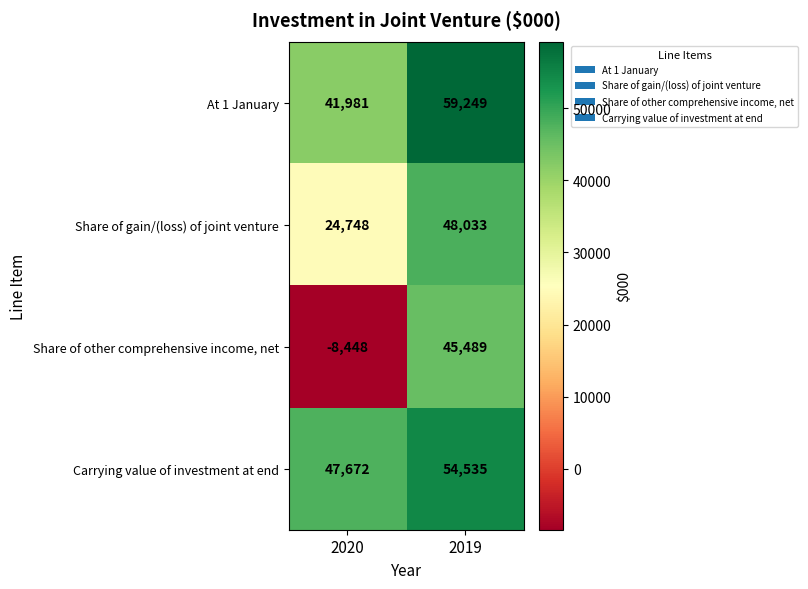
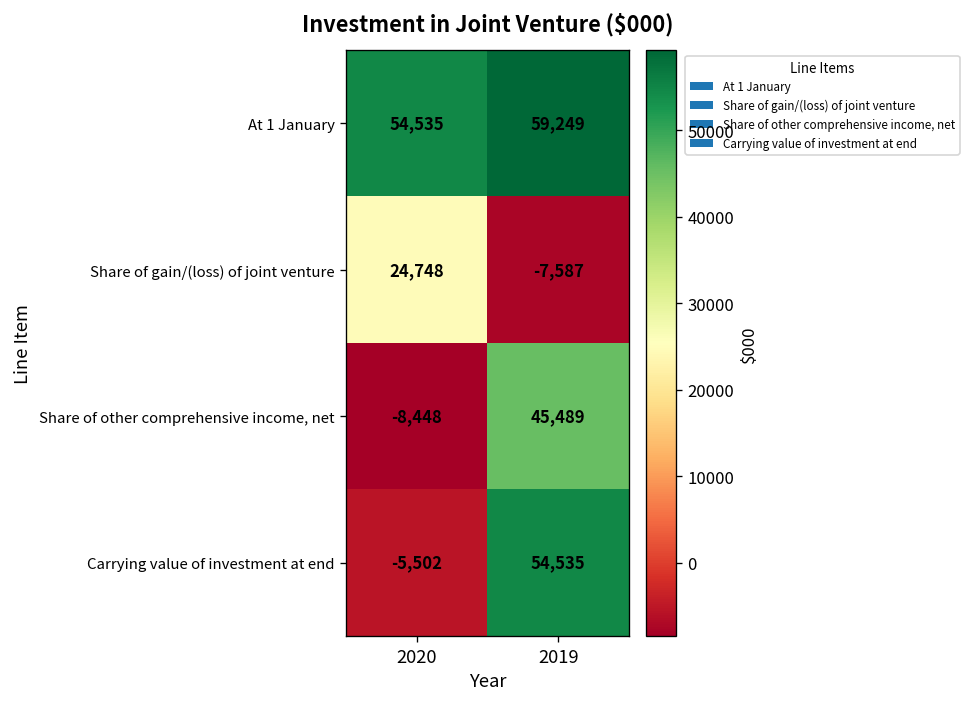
  {
    "At 1 January": {
-     "2020": "41,981",
+     "2020": "54,535",
      "2019": "59,249"
    },
    "Share of gain/(loss) of joint venture": {
      "2020": "24,748",
-     "2019": "48,033"
+     "2019": "-7,587"
    },
    "Share of other comprehensive income, net": {
      "2020": "-8,448",
      "2019": "45,489"
    },
    "Carrying value of investment at end": {
-     "2020": "47,672",
+     "2020": "-5,502",
      "2019": "54,535"
    }
  }
